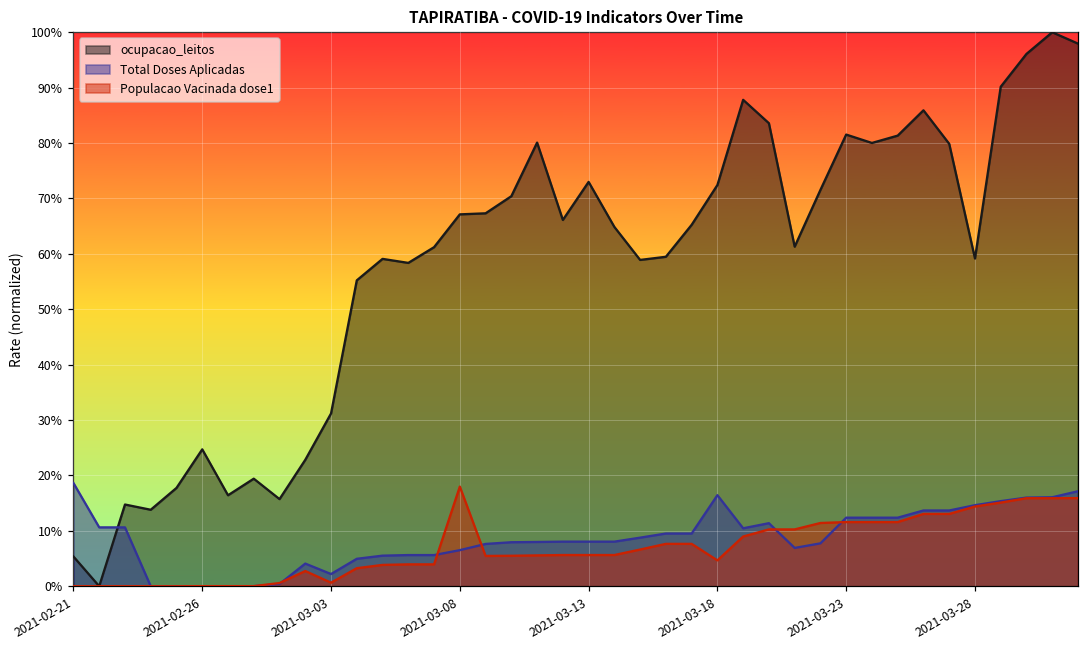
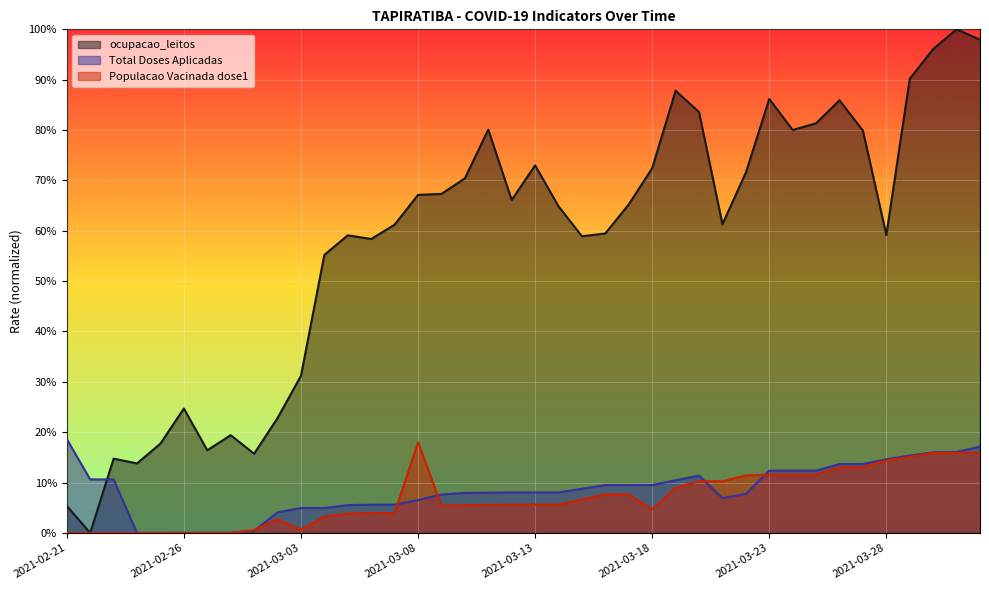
  {
    "ocupacao_leitos": {
      "2021-02-21": "5%",
      "2021-02-26": "25%",
      "2021-03-03": "31%",
      "2021-03-08": "67%",
      "2021-03-13": "73%",
      "2021-03-18": "72%",
-     "2021-03-23": "82%",
+     "2021-03-23": "86%",
      "2021-03-28": "59%"
    },
    "Total Doses Aplicadas": {
      "2021-02-21": "19%",
-     "2021-03-03": "2%",
+     "2021-03-03": "5%",
      "2021-03-08": "7%",
      "2021-03-13": "8%",
-     "2021-03-18": "16%",
+     "2021-03-18": "10%",
      "2021-03-23": "12%"
    },
    "Populacao Vacinada dose1": {
      "2021-02-21": "0%",
      "2021-03-03": "1%",
      "2021-03-08": "18%",
      "2021-03-13": "6%",
      "2021-03-18": "5%",
      "2021-03-23": "12%"
    }
  }
